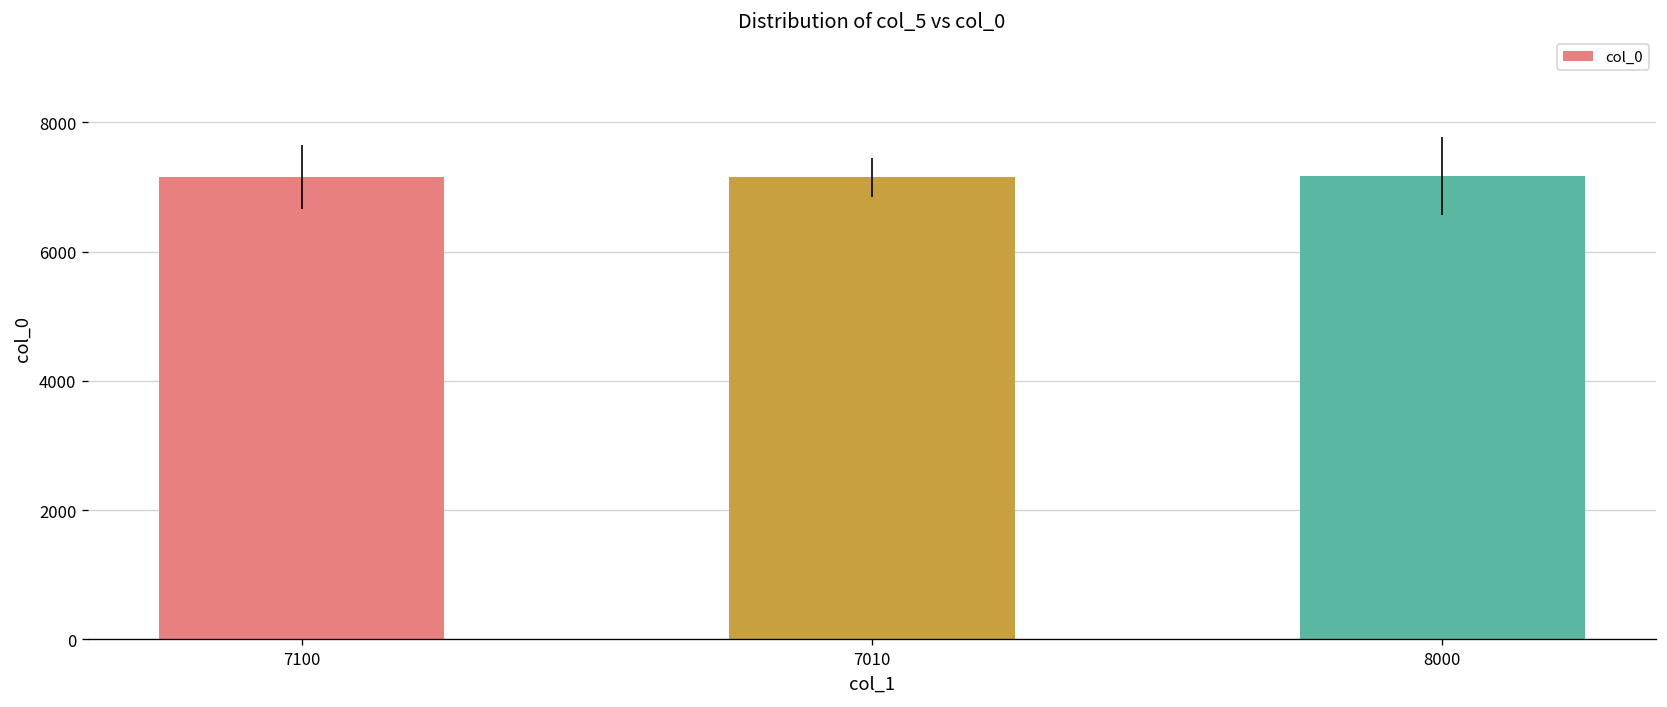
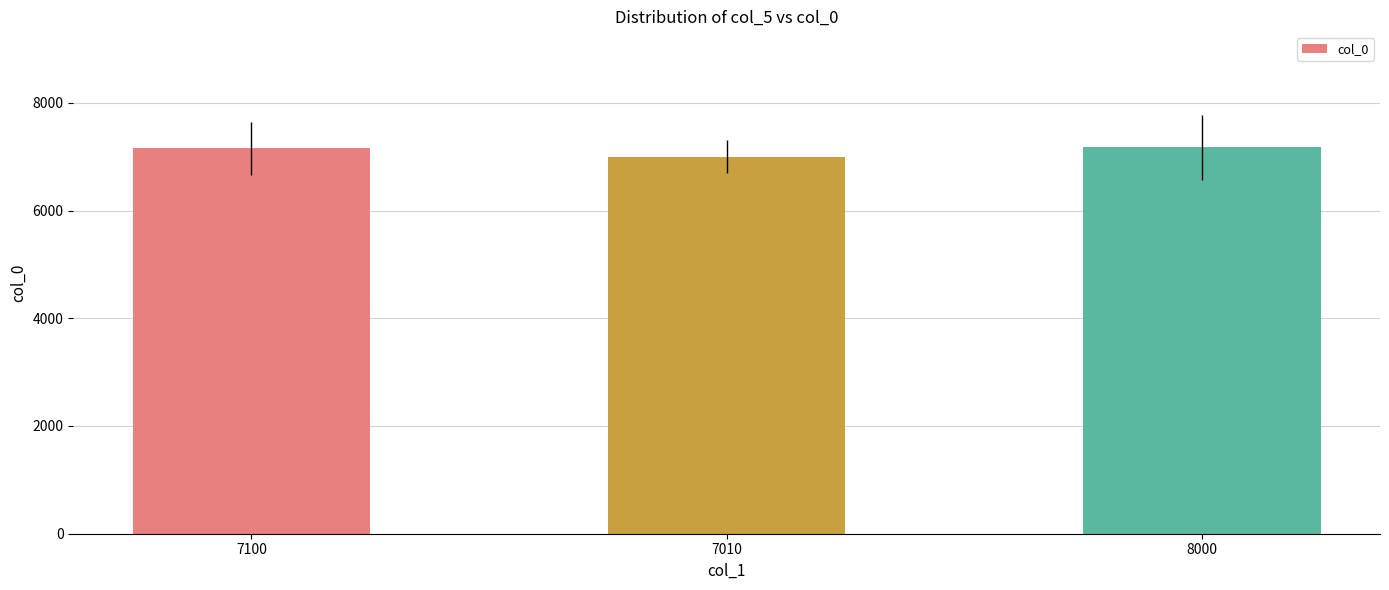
  {
    "7100": 7200,
-   "7010": 7200,
+   "7010": 7000,
    "8000": 7200
  }
